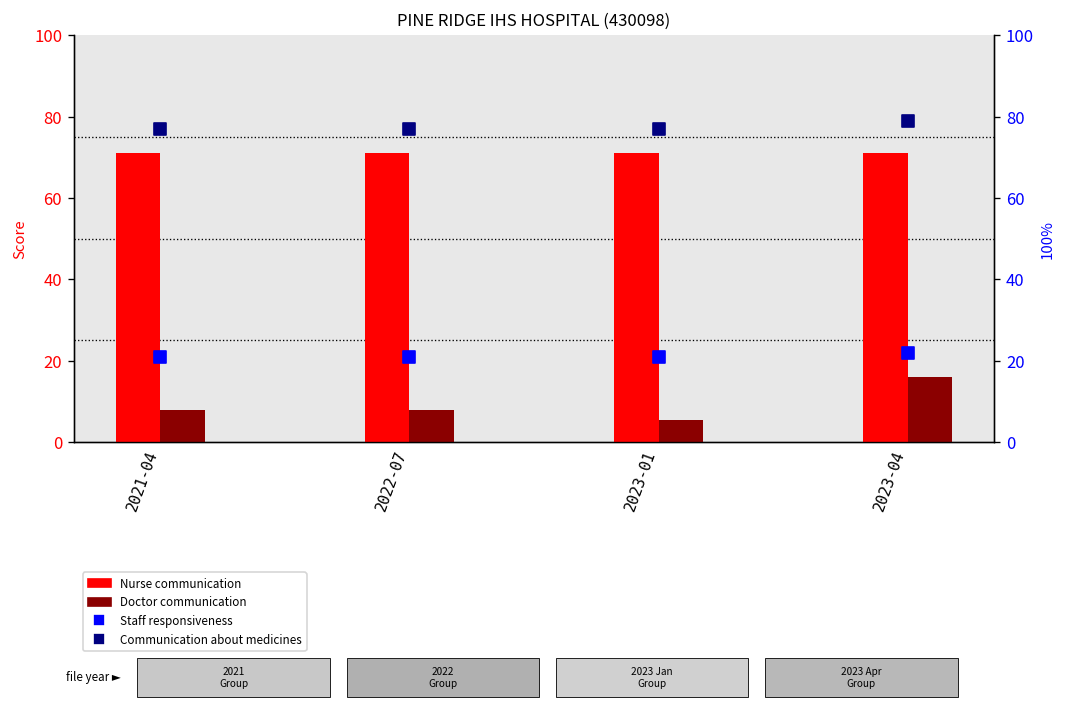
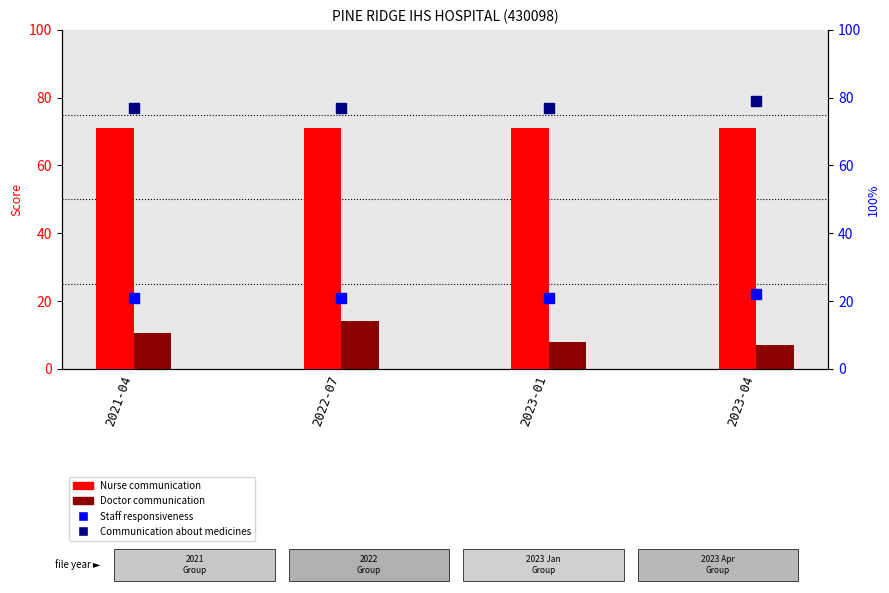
  {
    "Nurse communication": {
      "2021-04": 71,
      "2022-07": 71,
      "2023-01": 71,
      "2023-04": 71
    },
    "Doctor communication": {
-     "2021-04": 8,
-     "2022-07": 8,
-     "2023-01": 6,
-     "2023-04": 16
+     "2021-04": 11,
+     "2022-07": 14,
+     "2023-01": 8,
+     "2023-04": 7
    }
  }
